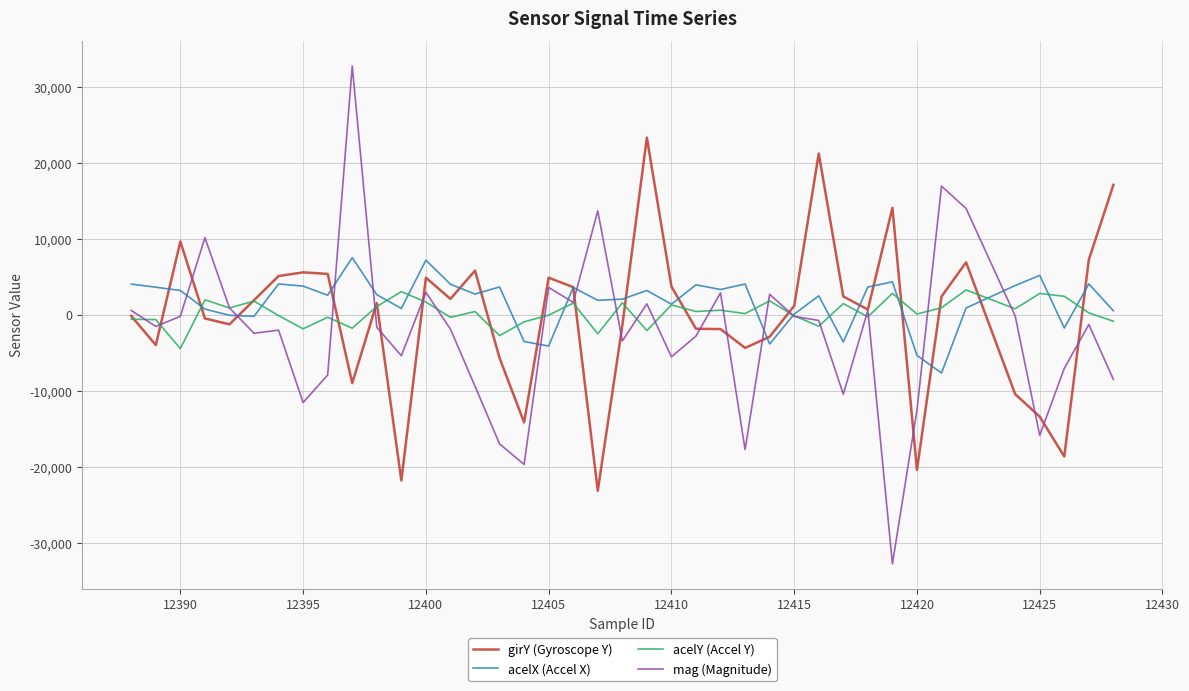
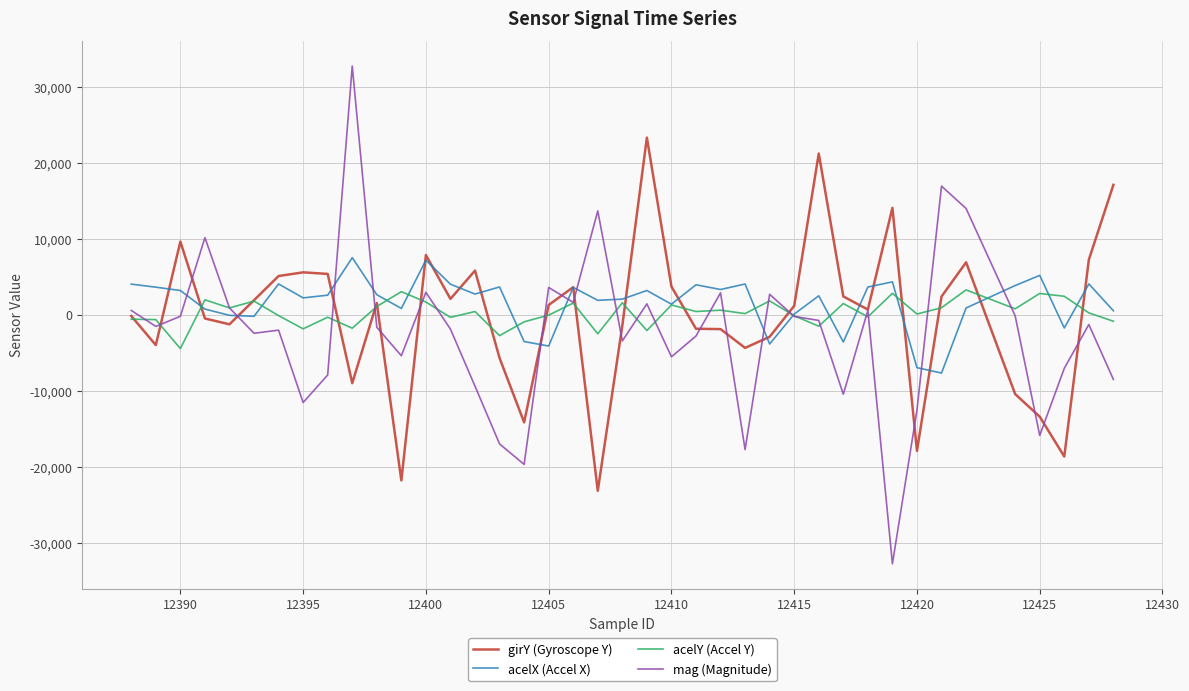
  {
    "girY (Gyroscope Y)": {
      "12390": "10,000",
      "12395": "6,000",
-     "12400": "5,000",
-     "12405": "5,000",
+     "12400": "8,000",
+     "12405": "1,000",
      "12410": "4,000",
      "12415": "1,000",
-     "12420": "-20,000",
+     "12420": "-18,000",
      "12425": "-13,000"
    },
    "acelX (Accel X)": {
      "12390": "3,000",
-     "12395": "4,000",
+     "12395": "2,000",
      "12400": "7,000",
      "12405": "-4,000",
-     "12420": "-5,000",
+     "12420": "-7,000",
      "12425": "5,000"
    },
    "acelY (Accel Y)": {
      "12390": "-4,000",
      "12395": "-2,000",
      "12400": "2,000",
      "12405": "0",
      "12420": "0",
      "12425": "3,000"
    },
    "mag (Magnitude)": {
      "12390": "0",
      "12395": "-12,000",
      "12400": "3,000",
      "12405": "4,000",
      "12410": "-6,000",
      "12420": "-13,000",
      "12425": "-16,000"
    }
  }
